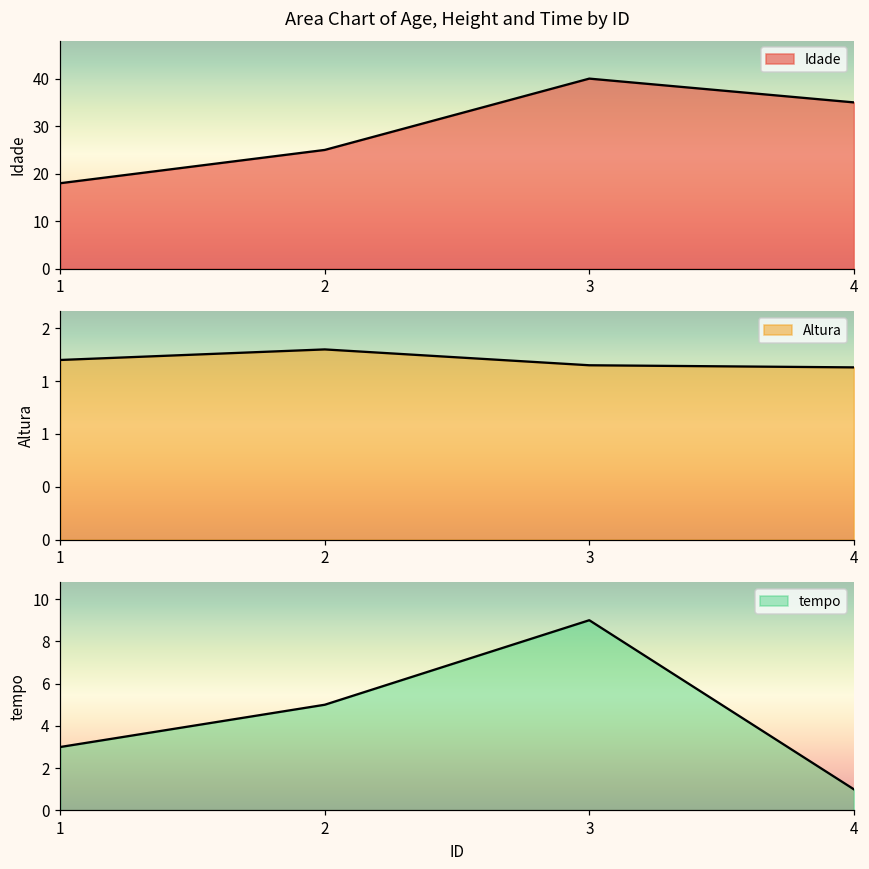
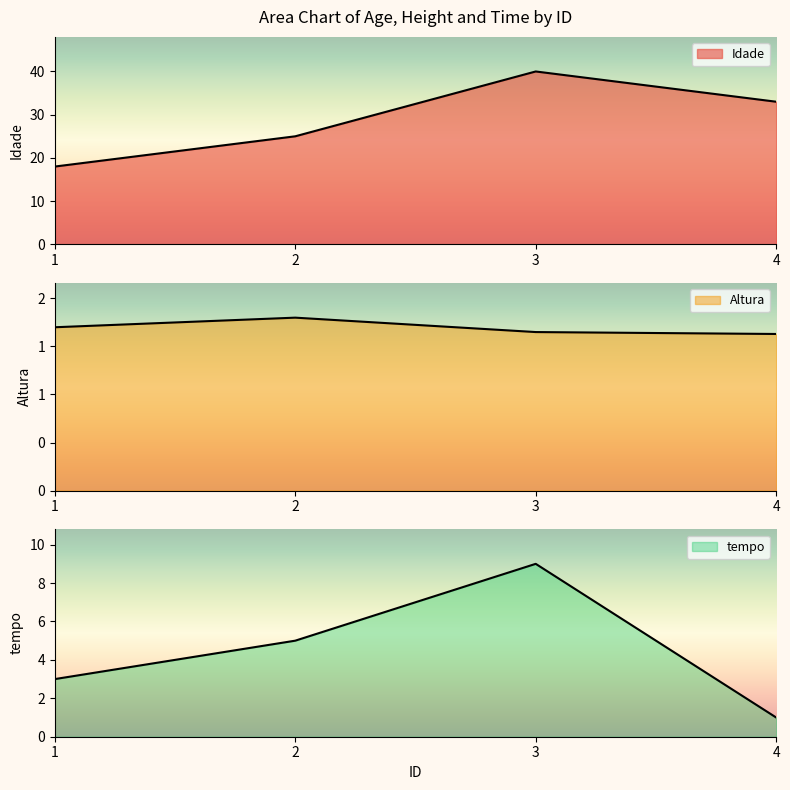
  {
    "Area Chart of Age, Height and Time by ID": {
      "1": 18,
      "2": 25,
      "3": 40,
-     "4": 35
+     "4": 33
    }
  }
